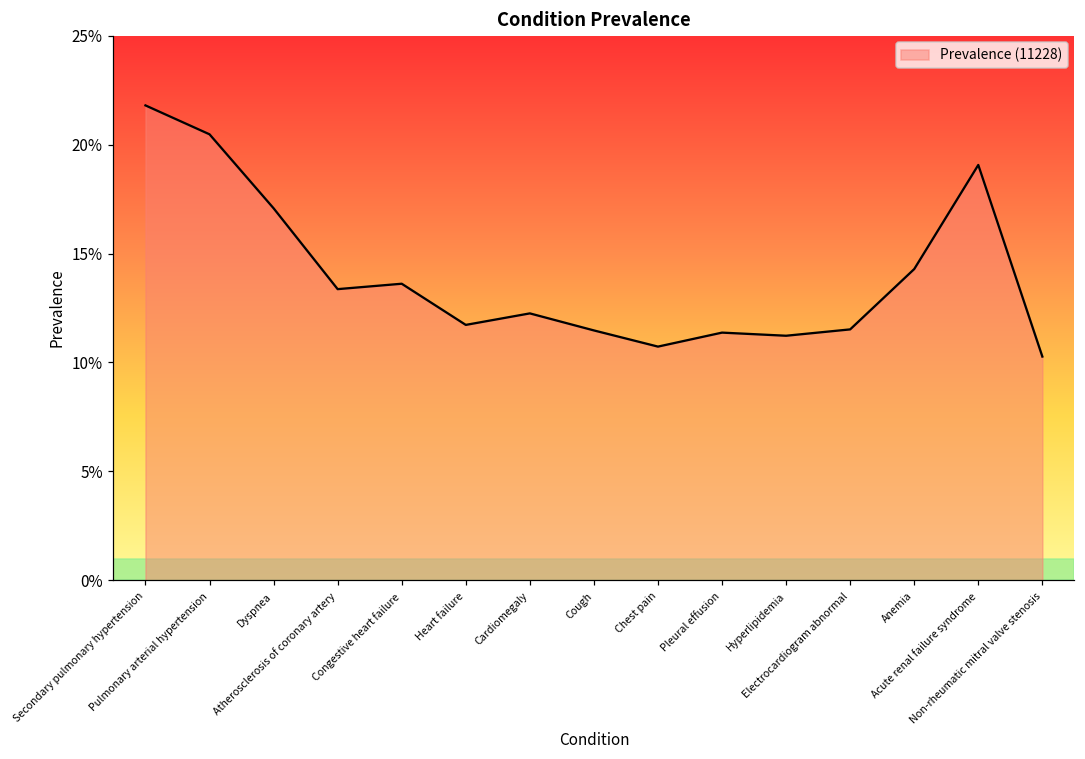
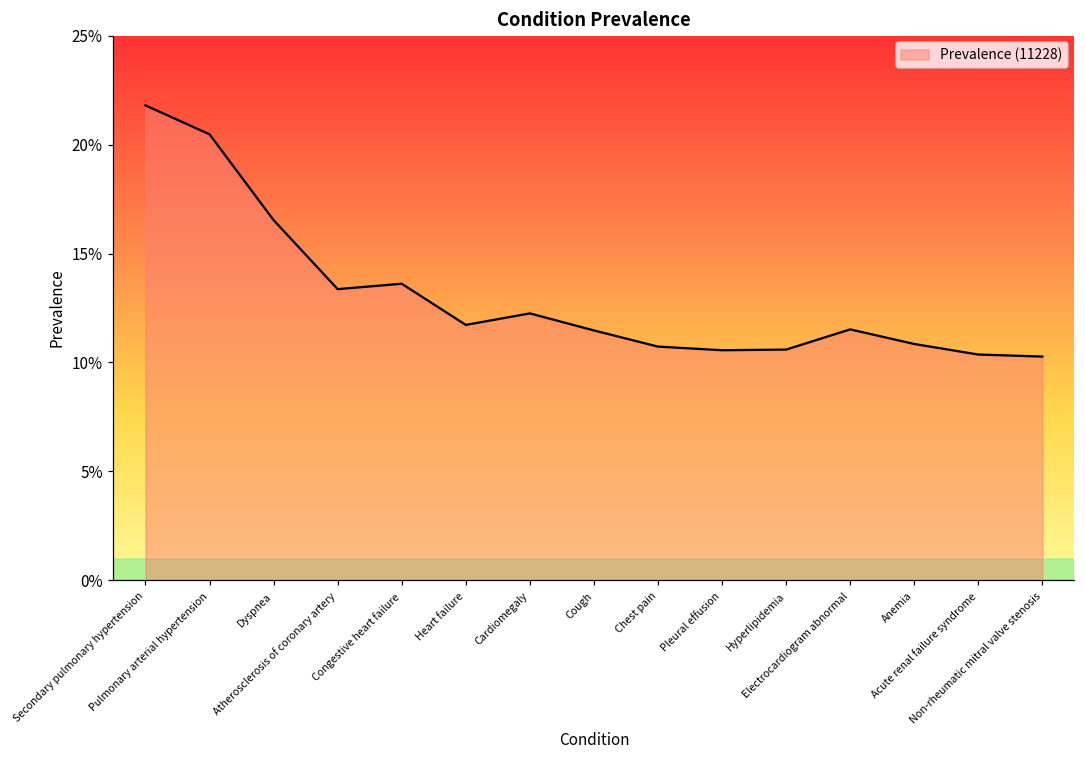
  {
    "Secondary pulmonary hypertension": "21.8%",
    "Pulmonary arterial hypertension": "20.5%",
-   "Dyspnea": "17.1%",
+   "Dyspnea": "16.5%",
    "Atherosclerosis of coronary artery": "13.4%",
    "Congestive heart failure": "13.6%",
    "Heart failure": "11.7%",
    "Cardiomegaly": "12.3%",
    "Cough": "11.5%",
    "Chest pain": "10.7%",
-   "Pleural effusion": "11.4%",
-   "Hyperlipidemia": "11.2%",
+   "Pleural effusion": "10.6%",
+   "Hyperlipidemia": "10.6%",
    "Electrocardiogram abnormal": "11.5%",
-   "Anemia": "14.3%",
-   "Acute renal failure syndrome": "19.1%",
+   "Anemia": "10.9%",
+   "Acute renal failure syndrome": "10.4%",
    "Non-rheumatic mitral valve stenosis": "10.3%"
  }
